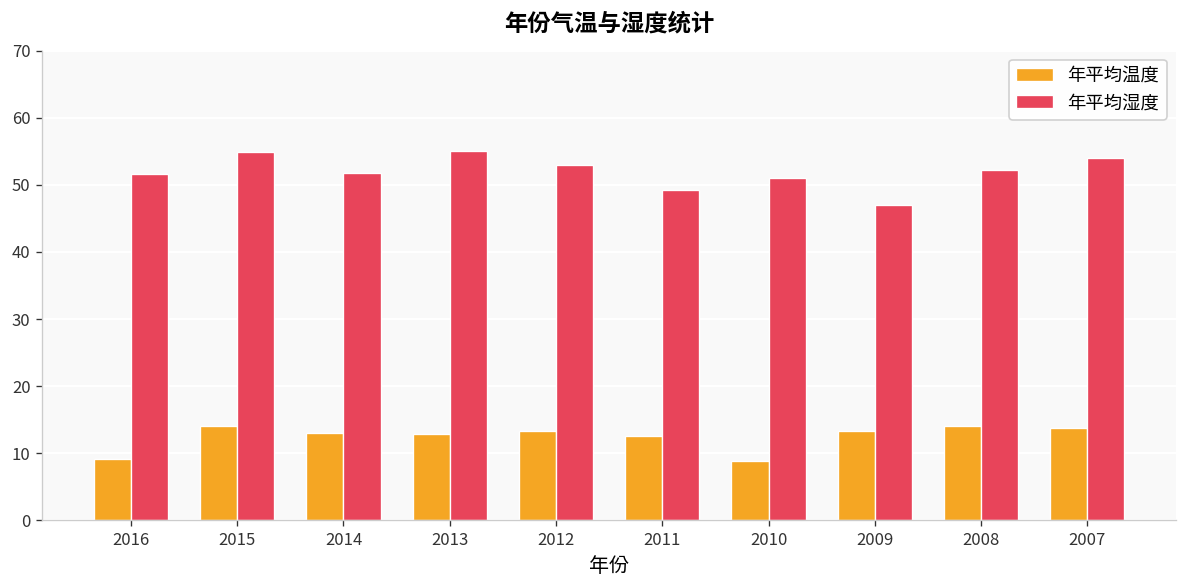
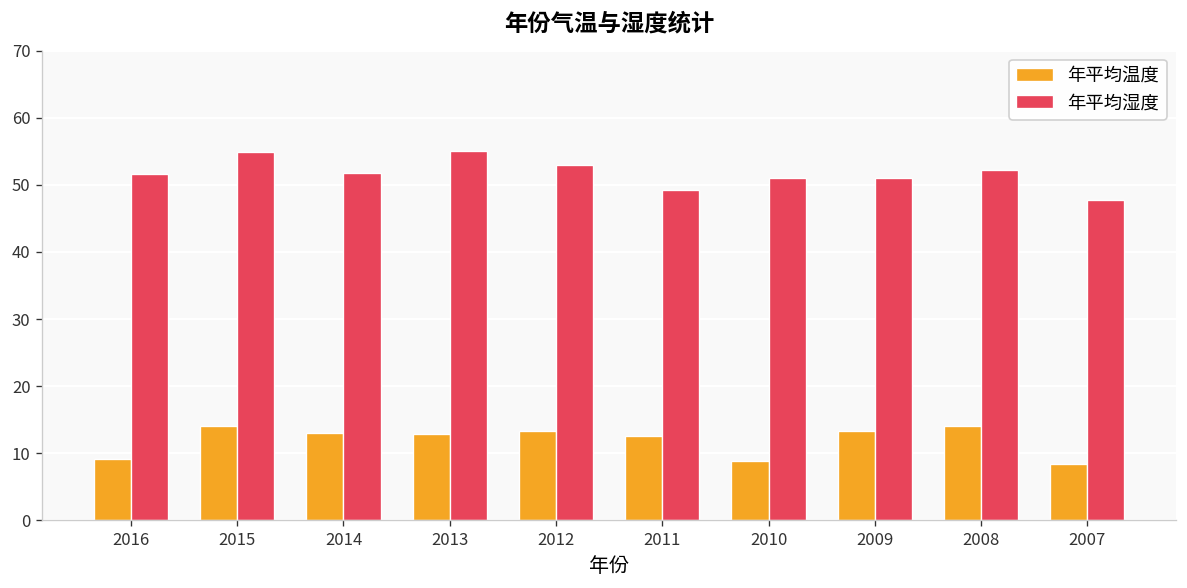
  {
    "年平均温度": {
      "2016": 9,
      "2015": 14,
      "2014": 13,
      "2013": 13,
      "2012": 13,
      "2011": 13,
      "2010": 9,
      "2009": 13,
      "2008": 14,
-     "2007": 14
+     "2007": 8
    },
    "年平均湿度": {
      "2016": 52,
      "2015": 55,
      "2014": 52,
      "2013": 55,
      "2012": 53,
      "2011": 49,
      "2010": 51,
-     "2009": 47,
+     "2009": 51,
      "2008": 52,
-     "2007": 54
+     "2007": 48
    }
  }
